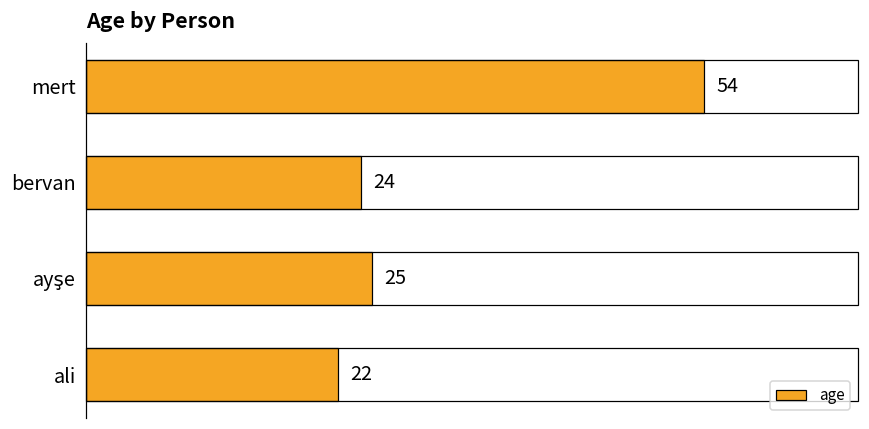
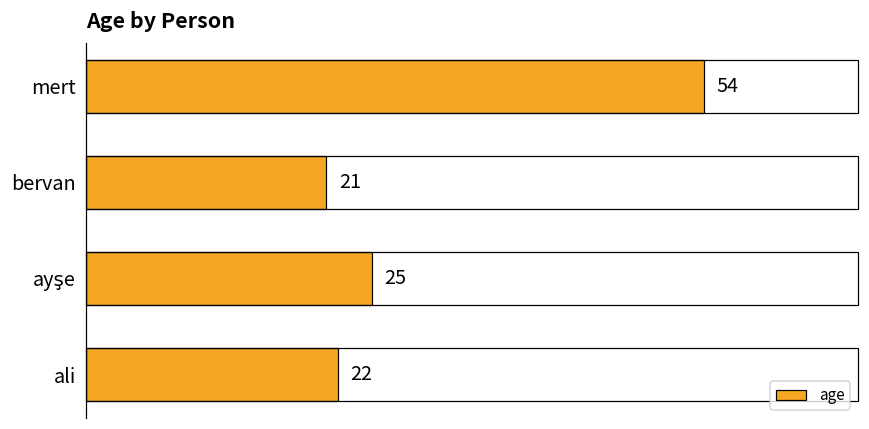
  {
    "mert": 54,
-   "bervan": 24,
+   "bervan": 21,
    "ayşe": 25,
    "ali": 22
  }
